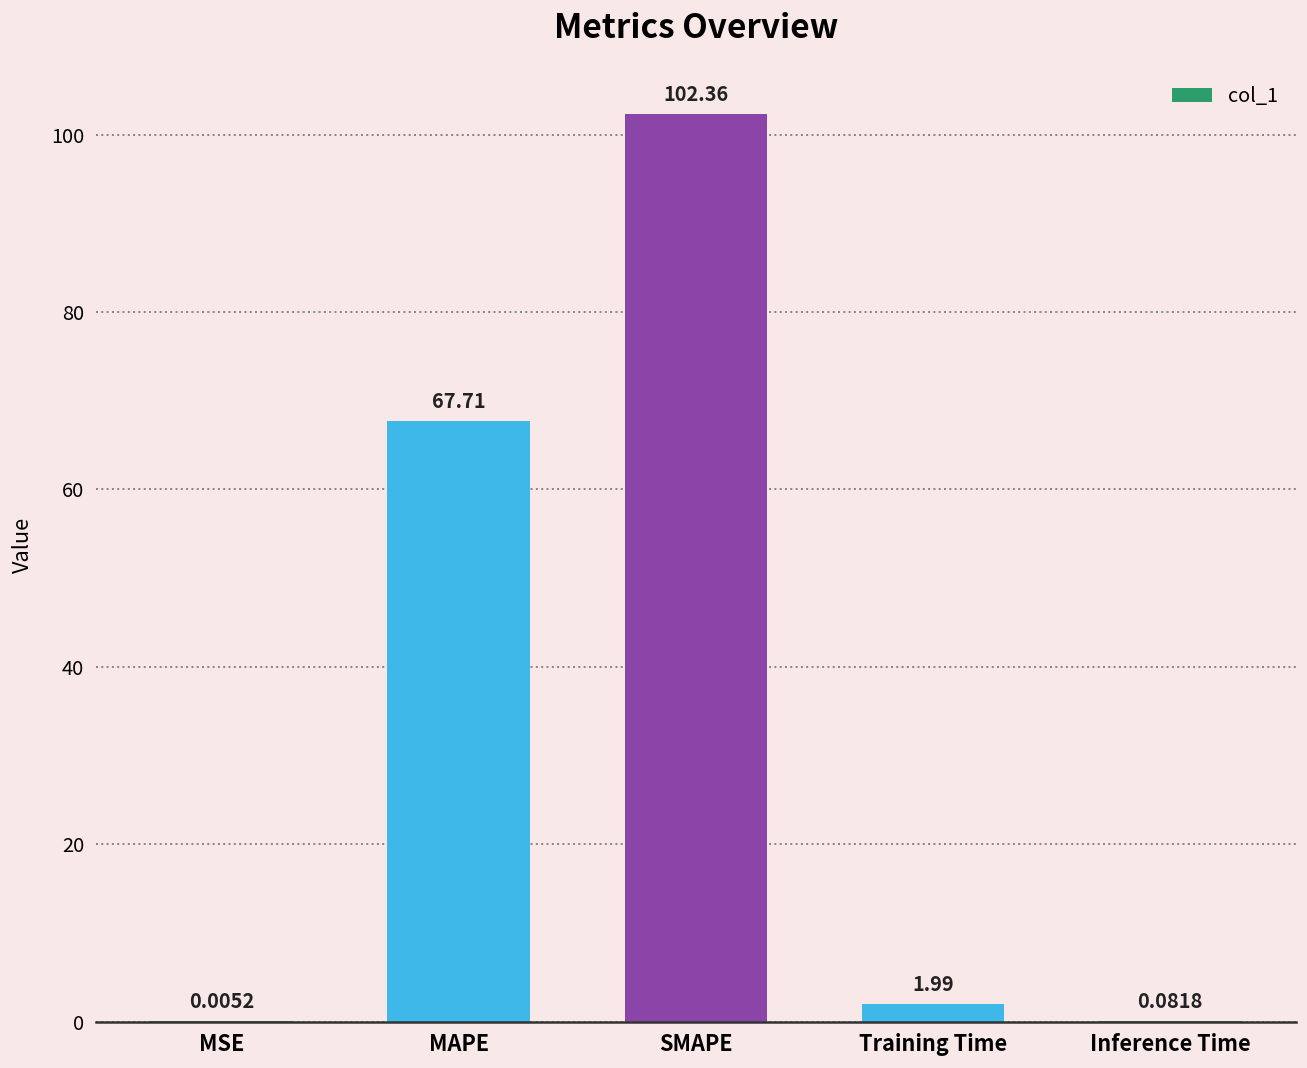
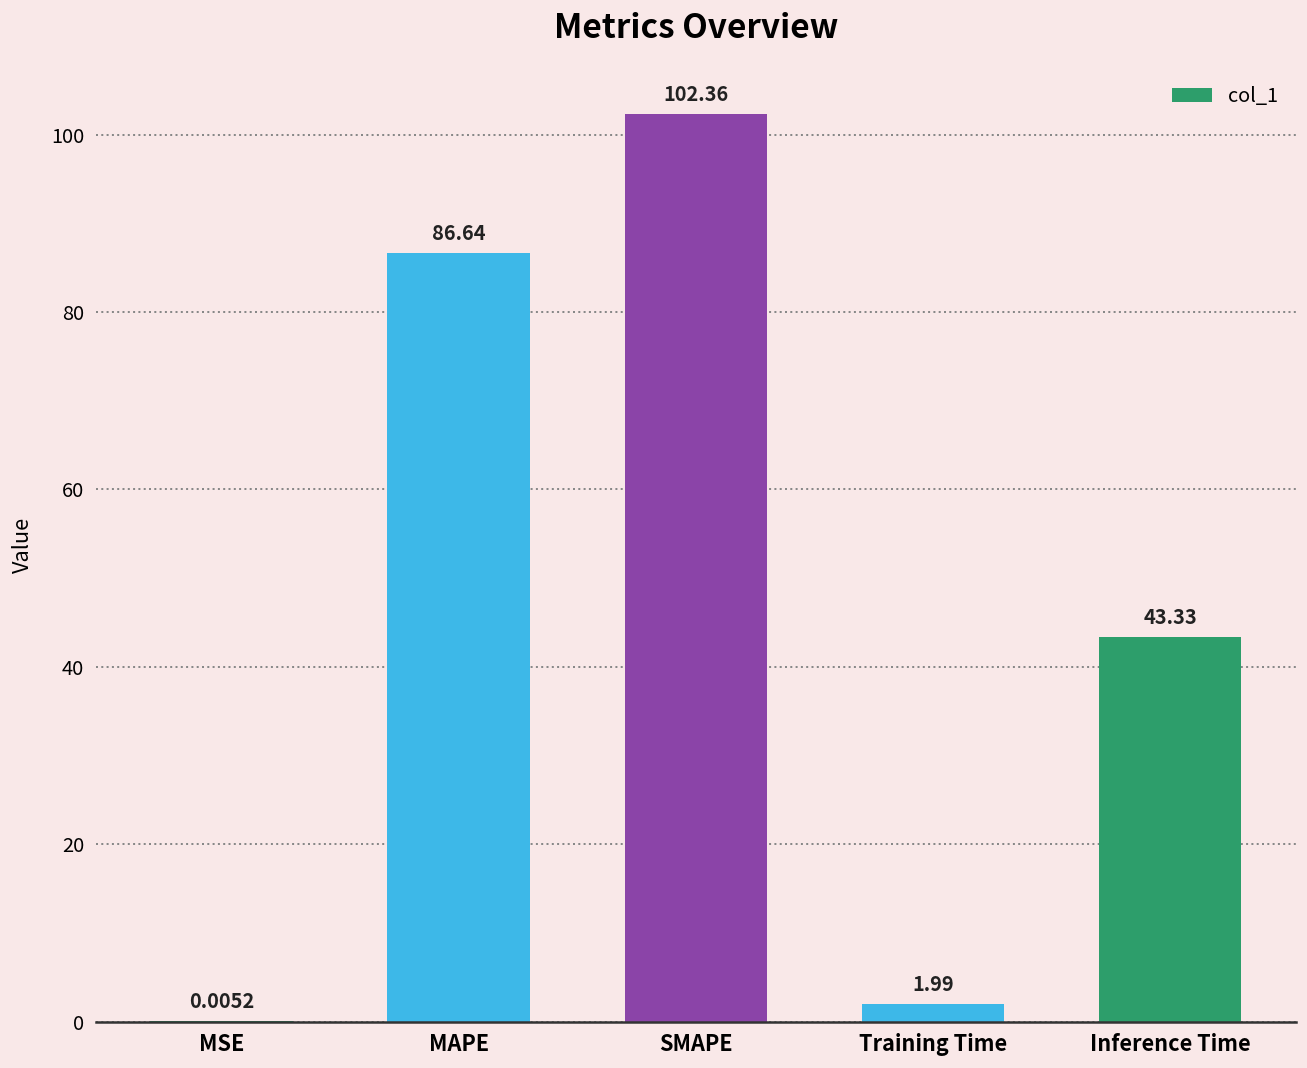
  {
    "MSE": 0.0052,
-   "MAPE": 67.71,
+   "MAPE": 86.64,
    "SMAPE": 102.36,
    "Training Time": 1.99,
-   "Inference Time": 0.0818
+   "Inference Time": 43.33
  }
